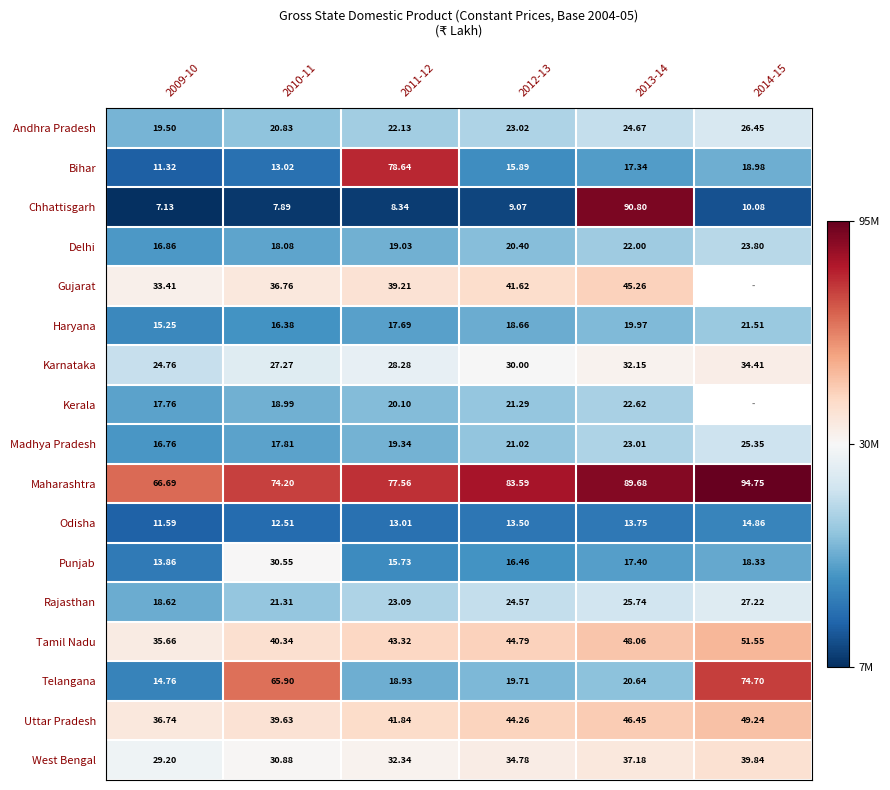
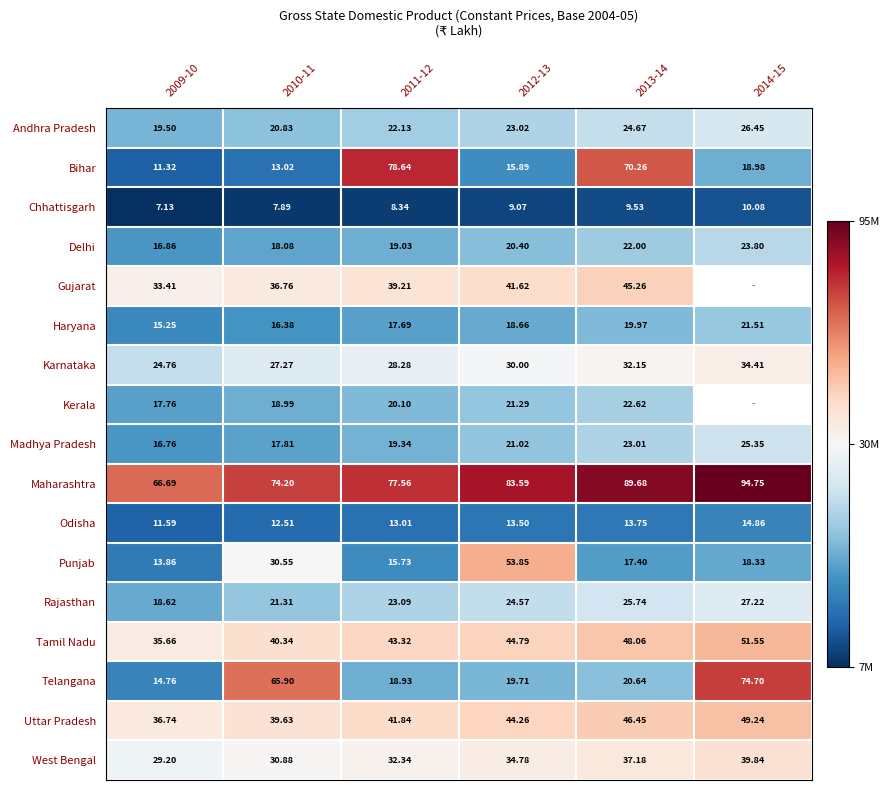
  {
    "Andhra Pradesh": {
      "2009-10": 19.50,
      "2010-11": 20.83,
      "2011-12": 22.13,
      "2012-13": 23.02,
      "2013-14": 24.67,
      "2014-15": 26.45
    },
    "Bihar": {
      "2009-10": 11.32,
      "2010-11": 13.02,
      "2011-12": 78.64,
      "2012-13": 15.89,
-     "2013-14": 17.34,
+     "2013-14": 70.26,
      "2014-15": 18.98
    },
    "Chhattisgarh": {
      "2009-10": 7.13,
      "2010-11": 7.89,
      "2011-12": 8.34,
      "2012-13": 9.07,
-     "2013-14": 90.80,
+     "2013-14": 9.53,
      "2014-15": 10.08
    },
    "Delhi": {
      "2009-10": 16.86,
      "2010-11": 18.08,
      "2011-12": 19.03,
      "2012-13": 20.40,
      "2013-14": 22.00,
      "2014-15": 23.80
    },
    "Gujarat": {
      "2009-10": 33.41,
      "2010-11": 36.76,
      "2011-12": 39.21,
      "2012-13": 41.62,
      "2013-14": 45.26
    },
    "Haryana": {
      "2009-10": 15.25,
      "2010-11": 16.38,
      "2011-12": 17.69,
      "2012-13": 18.66,
      "2013-14": 19.97,
      "2014-15": 21.51
    },
    "Karnataka": {
      "2009-10": 24.76,
      "2010-11": 27.27,
      "2011-12": 28.28,
      "2012-13": 30.00,
      "2013-14": 32.15,
      "2014-15": 34.41
    },
    "Kerala": {
      "2009-10": 17.76,
      "2010-11": 18.99,
      "2011-12": 20.10,
      "2012-13": 21.29,
      "2013-14": 22.62
    },
    "Madhya Pradesh": {
      "2009-10": 16.76,
      "2010-11": 17.81,
      "2011-12": 19.34,
      "2012-13": 21.02,
      "2013-14": 23.01,
      "2014-15": 25.35
    },
    "Maharashtra": {
      "2009-10": 66.69,
      "2010-11": 74.20,
      "2011-12": 77.56,
      "2012-13": 83.59,
      "2013-14": 89.68,
      "2014-15": 94.75
    },
    "Odisha": {
      "2009-10": 11.59,
      "2010-11": 12.51,
      "2011-12": 13.01,
      "2012-13": 13.50,
      "2013-14": 13.75,
      "2014-15": 14.86
    },
    "Punjab": {
      "2009-10": 13.86,
      "2010-11": 30.55,
      "2011-12": 15.73,
-     "2012-13": 16.46,
+     "2012-13": 53.85,
      "2013-14": 17.40,
      "2014-15": 18.33
    },
    "Rajasthan": {
      "2009-10": 18.62,
      "2010-11": 21.31,
      "2011-12": 23.09,
      "2012-13": 24.57,
      "2013-14": 25.74,
      "2014-15": 27.22
    },
    "Tamil Nadu": {
      "2009-10": 35.66,
      "2010-11": 40.34,
      "2011-12": 43.32,
      "2012-13": 44.79,
      "2013-14": 48.06,
      "2014-15": 51.55
    },
    "Telangana": {
      "2009-10": 14.76,
      "2010-11": 65.90,
      "2011-12": 18.93,
      "2012-13": 19.71,
      "2013-14": 20.64,
      "2014-15": 74.70
    },
    "Uttar Pradesh": {
      "2009-10": 36.74,
      "2010-11": 39.63,
      "2011-12": 41.84,
      "2012-13": 44.26,
      "2013-14": 46.45,
      "2014-15": 49.24
    },
    "West Bengal": {
      "2009-10": 29.20,
      "2010-11": 30.88,
      "2011-12": 32.34,
      "2012-13": 34.78,
      "2013-14": 37.18,
      "2014-15": 39.84
    }
  }
